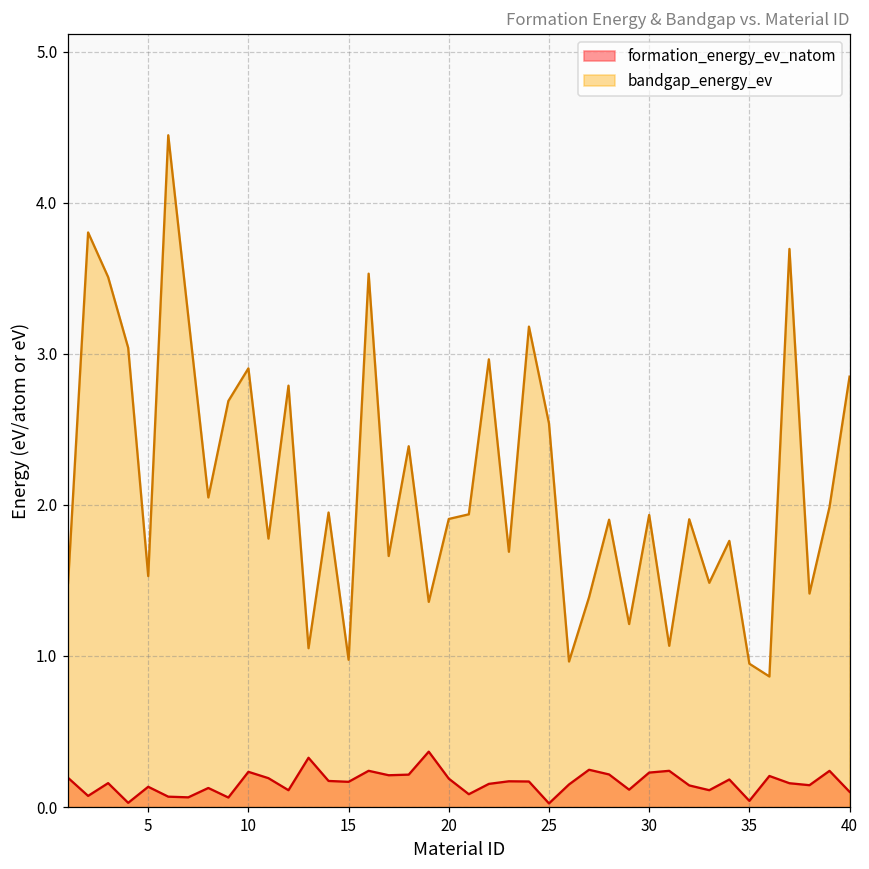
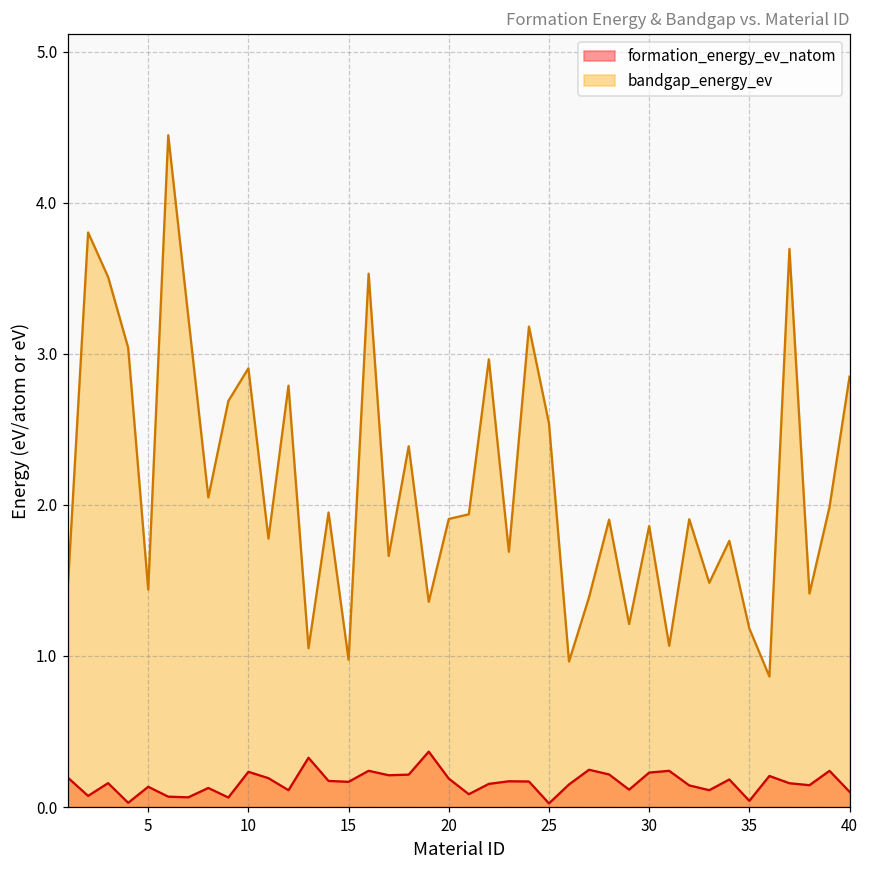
  {
    "formation_energy_ev_natom": {
      "5": 0.13,
      "10": 0.23,
      "15": 0.17,
      "20": 0.19,
      "25": 0.02,
      "30": 0.23,
      "35": 0.04,
      "40": 0.10
    },
    "bandgap_energy_ev": {
-     "5": 1.53,
+     "5": 1.44,
      "10": 2.90,
      "15": 0.97,
      "20": 1.91,
      "25": 2.54,
-     "30": 1.93,
-     "35": 0.95,
+     "30": 1.86,
+     "35": 1.18,
      "40": 2.85
    }
  }
